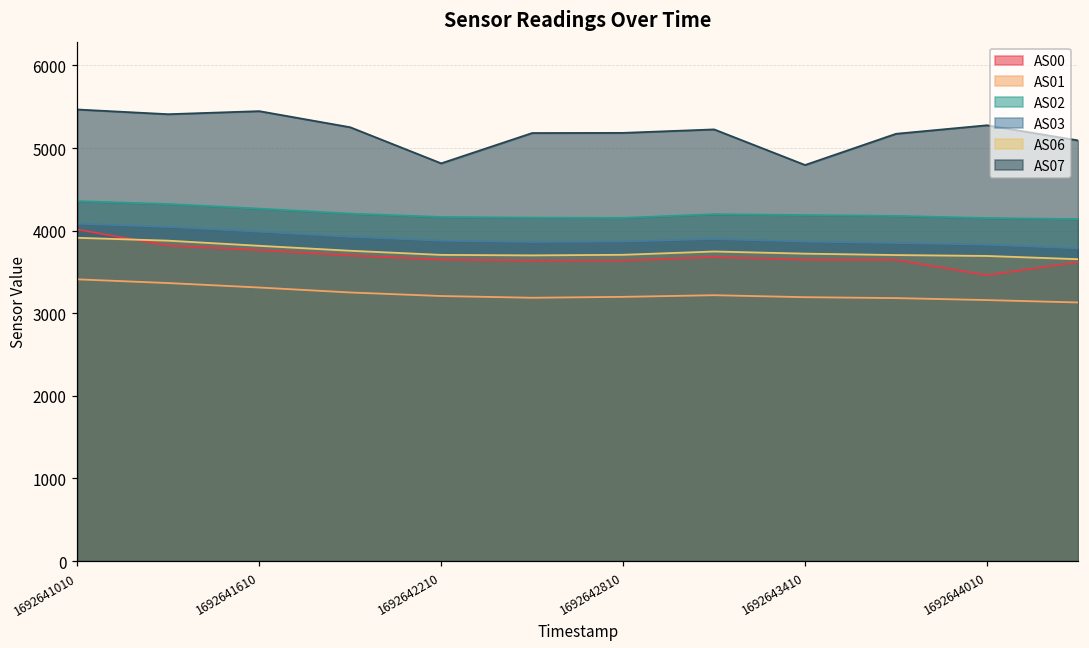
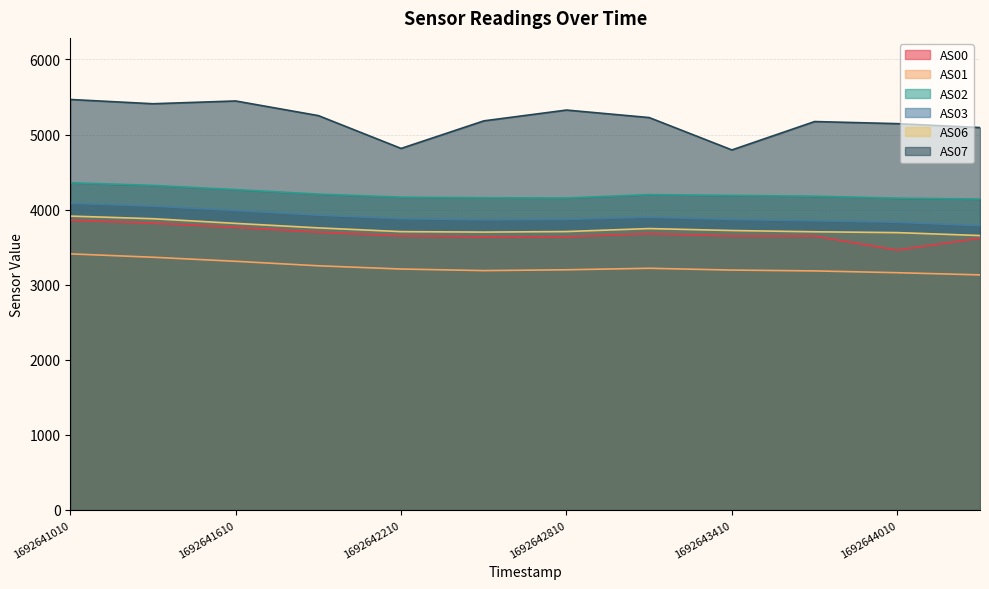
  {
    "AS00": {
-     "1692641010": 4000,
+     "1692641010": 3900,
      "1692641610": 3800,
      "1692642210": 3700,
      "1692642810": 3600,
      "1692643410": 3600,
      "1692644010": 3500
    },
    "AS07": {
      "1692641010": 5500,
      "1692641610": 5400,
      "1692642210": 4800,
-     "1692642810": 5200,
+     "1692642810": 5300,
      "1692643410": 4800,
-     "1692644010": 5300
+     "1692644010": 5100
    }
  }
